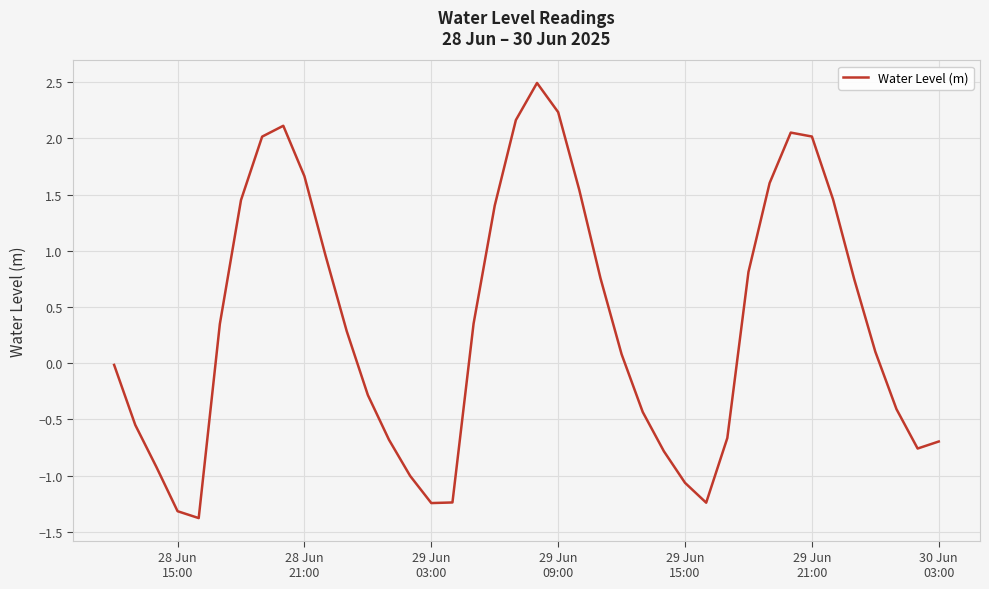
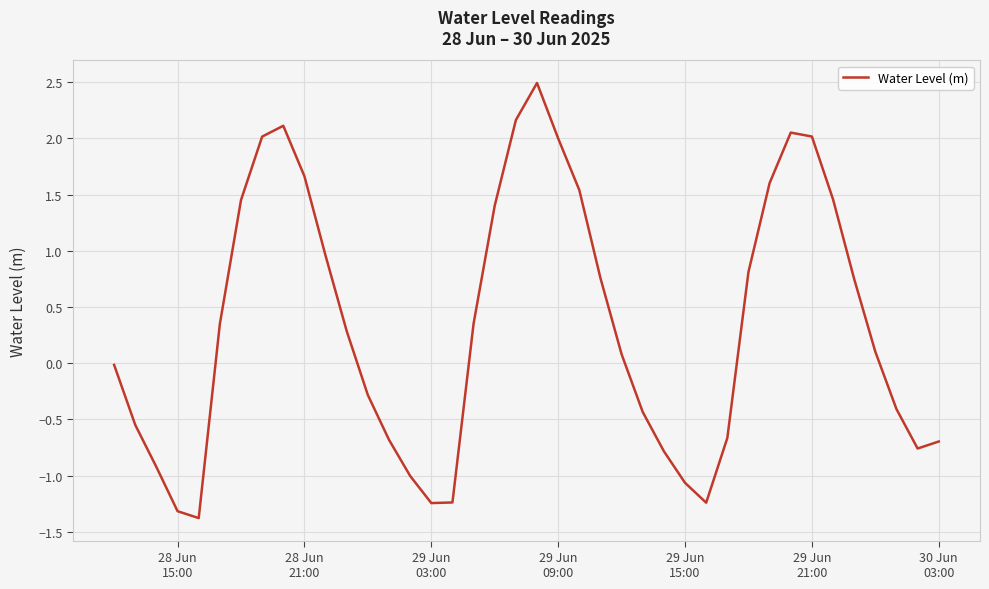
  {
    "28 Jun 15:00": -1.32,
    "28 Jun 21:00": 1.66,
    "29 Jun 03:00": -1.24,
-   "29 Jun 09:00": 2.23,
+   "29 Jun 09:00": 2.00,
    "29 Jun 15:00": -1.06,
    "29 Jun 21:00": 2.02,
    "30 Jun 03:00": -0.70
  }
